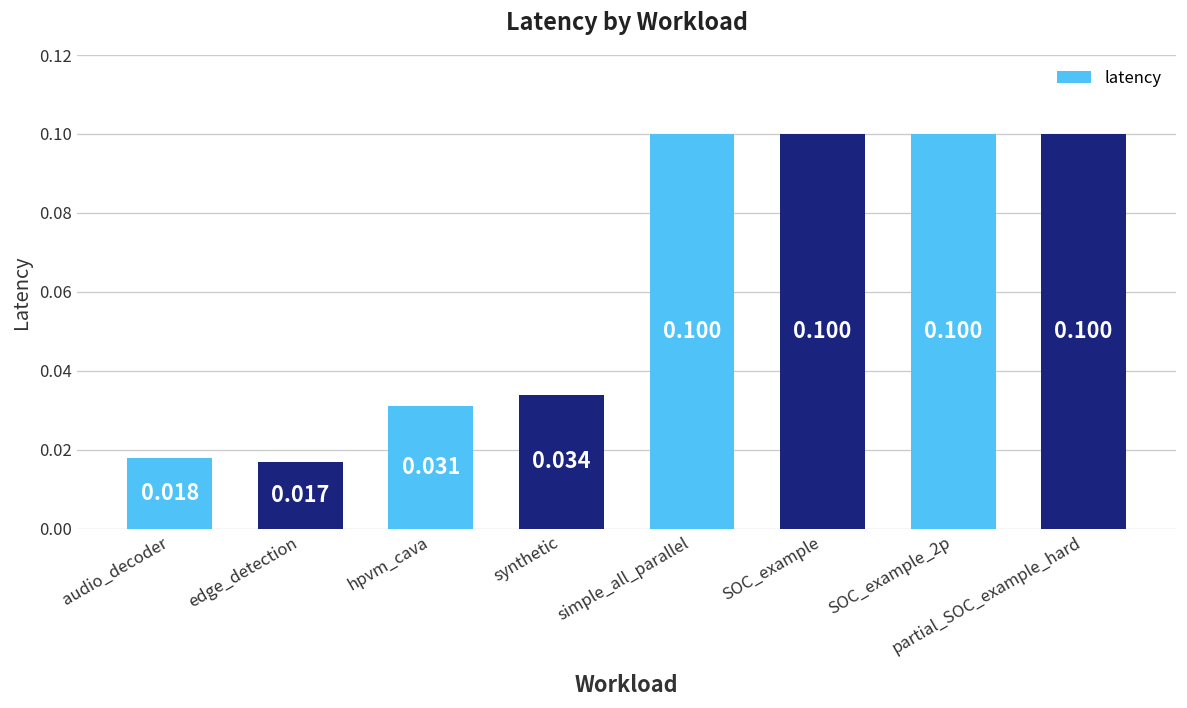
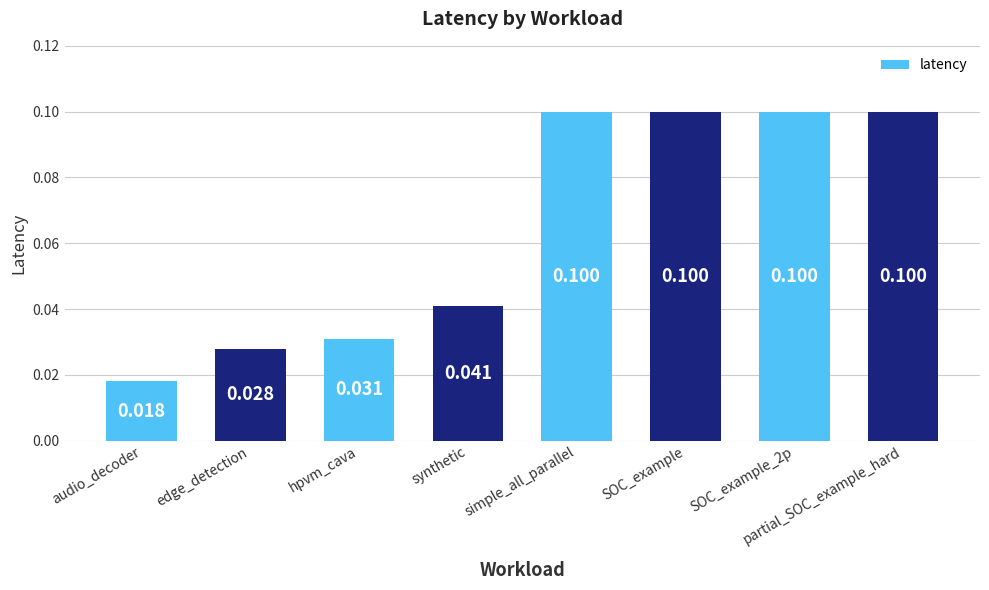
  {
    "audio_decoder": 0.018,
-   "edge_detection": 0.017,
+   "edge_detection": 0.028,
    "hpvm_cava": 0.031,
-   "synthetic": 0.034,
+   "synthetic": 0.041,
    "simple_all_parallel": 0.100,
    "SOC_example": 0.100,
    "SOC_example_2p": 0.100,
    "partial_SOC_example_hard": 0.100
  }
